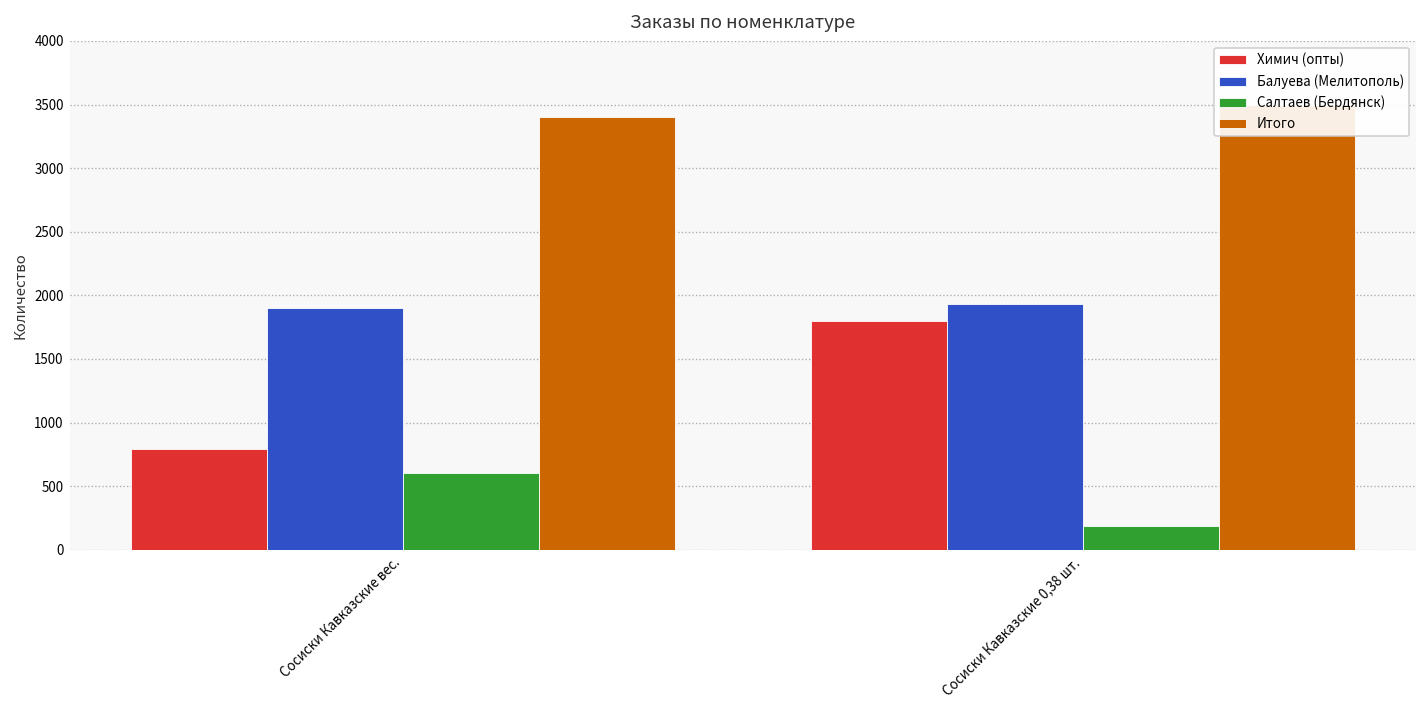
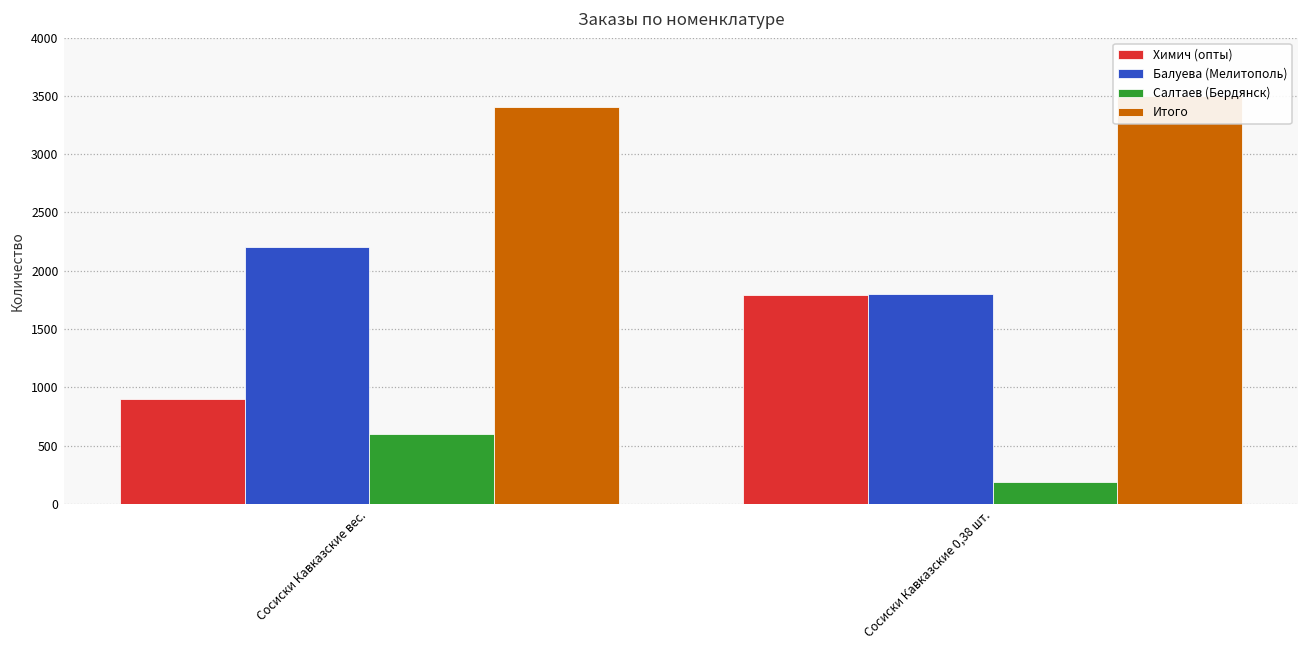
  {
    "Химич (опты)": {
-     "Сосиски Кавказские вес.": 790,
+     "Сосиски Кавказские вес.": 900,
      "Сосиски Кавказские 0,38 шт.": 1800
    },
    "Балуева (Мелитополь)": {
-     "Сосиски Кавказские вес.": 1900,
-     "Сосиски Кавказские 0,38 шт.": 1930
+     "Сосиски Кавказские вес.": 2200,
+     "Сосиски Кавказские 0,38 шт.": 1800
    },
    "Салтаев (Бердянск)": {
      "Сосиски Кавказские вес.": 600,
      "Сосиски Кавказские 0,38 шт.": 190
    },
    "Итого": {
      "Сосиски Кавказские вес.": 3400
    }
  }
